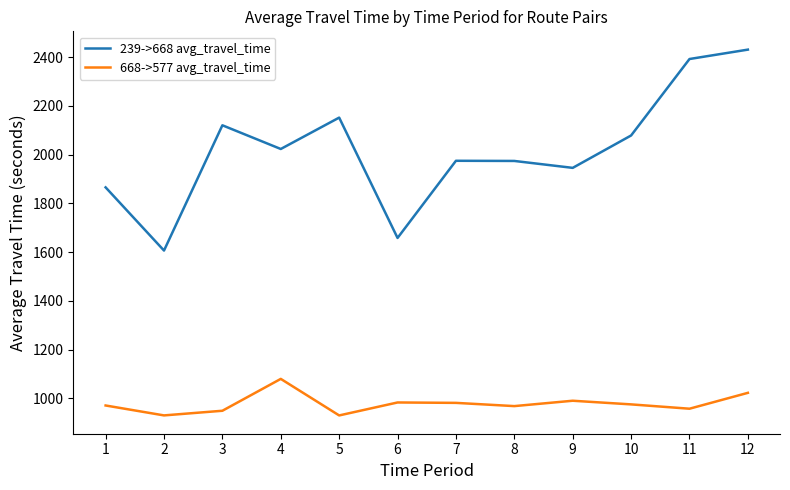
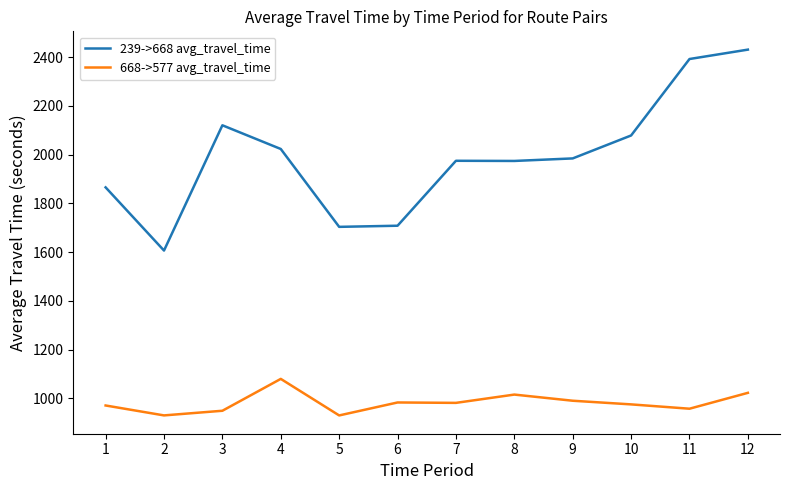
  {
    "239->668 avg_travel_time": {
      "1": 1870,
      "2": 1610,
      "3": 2120,
      "4": 2020,
-     "5": 2150,
-     "6": 1660,
+     "5": 1700,
+     "6": 1710,
      "7": 1970,
      "8": 1970,
-     "9": 1950,
+     "9": 1980,
      "10": 2080,
      "11": 2390,
      "12": 2430
    },
    "668->577 avg_travel_time": {
      "1": 970,
      "2": 930,
      "3": 950,
      "4": 1080,
      "5": 930,
      "6": 980,
      "7": 980,
-     "8": 970,
+     "8": 1020,
      "9": 990,
      "10": 980,
      "11": 960,
      "12": 1020
    }
  }
